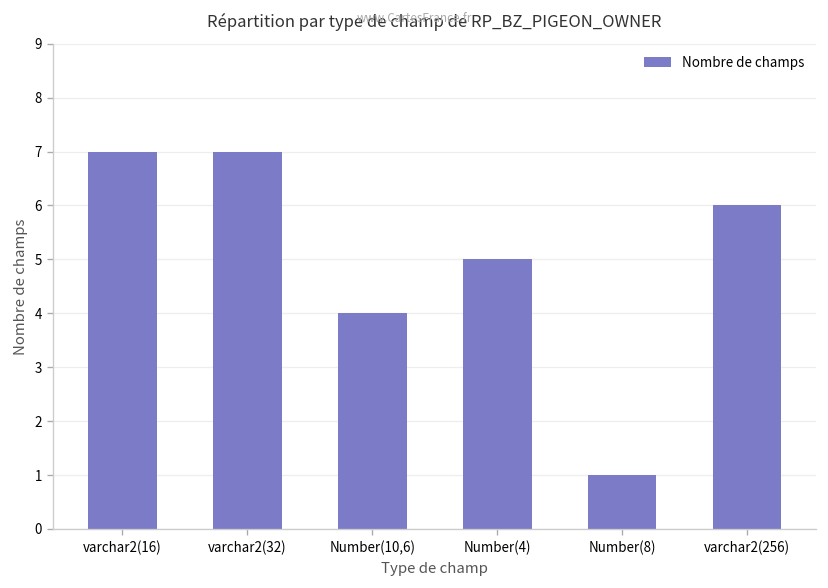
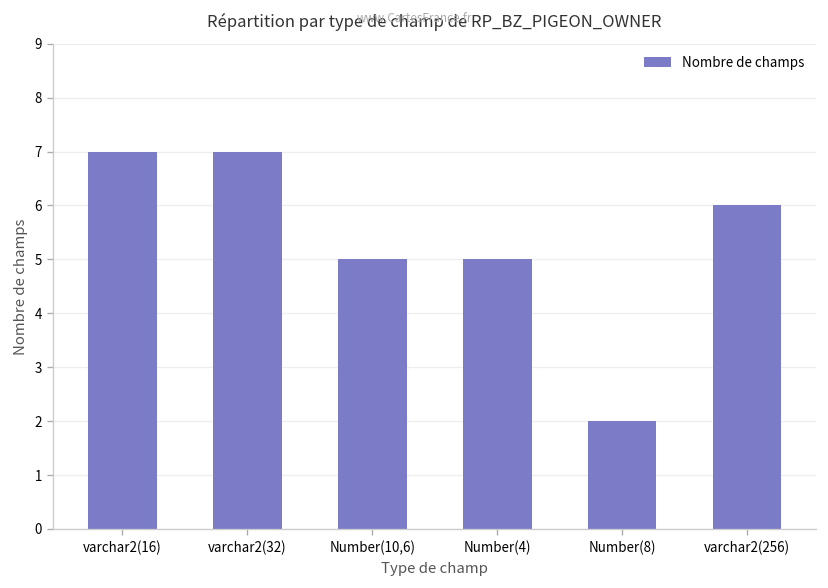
  {
    "varchar2(16)": 7,
    "varchar2(32)": 7,
-   "Number(10,6)": 4,
+   "Number(10,6)": 5,
    "Number(4)": 5,
-   "Number(8)": 1,
+   "Number(8)": 2,
    "varchar2(256)": 6
  }
